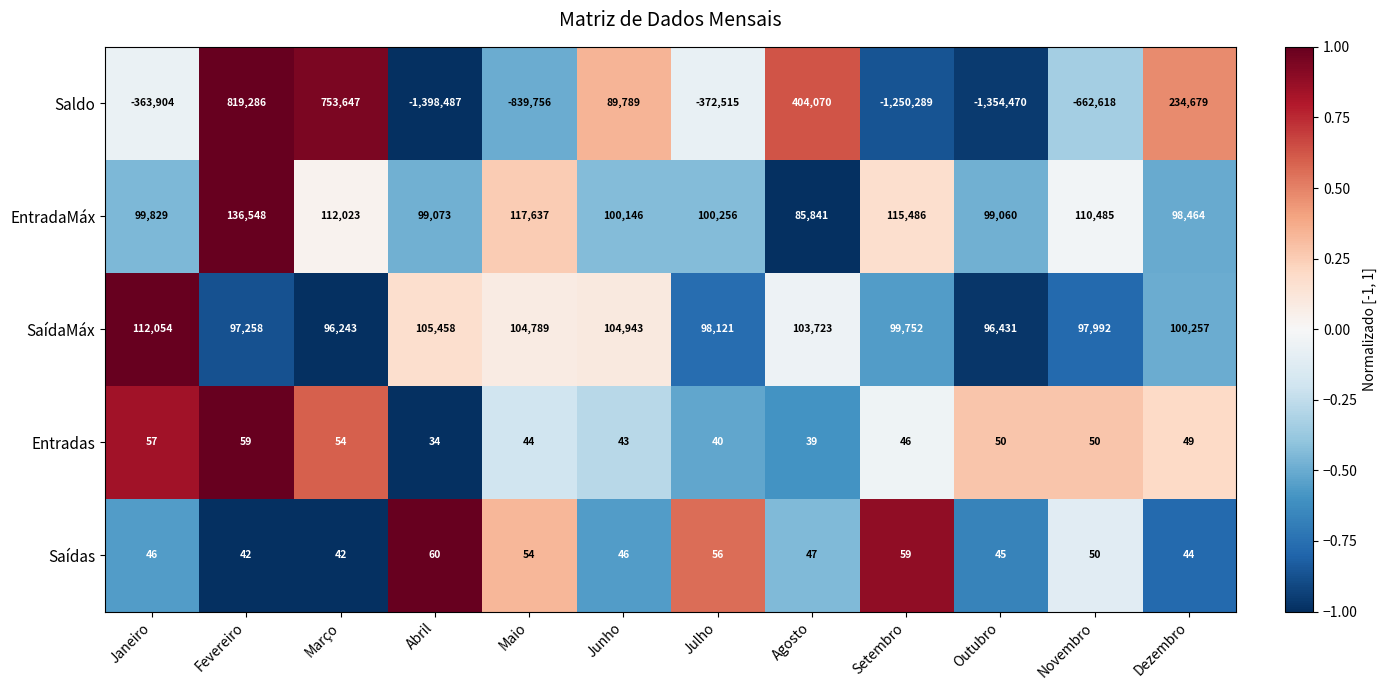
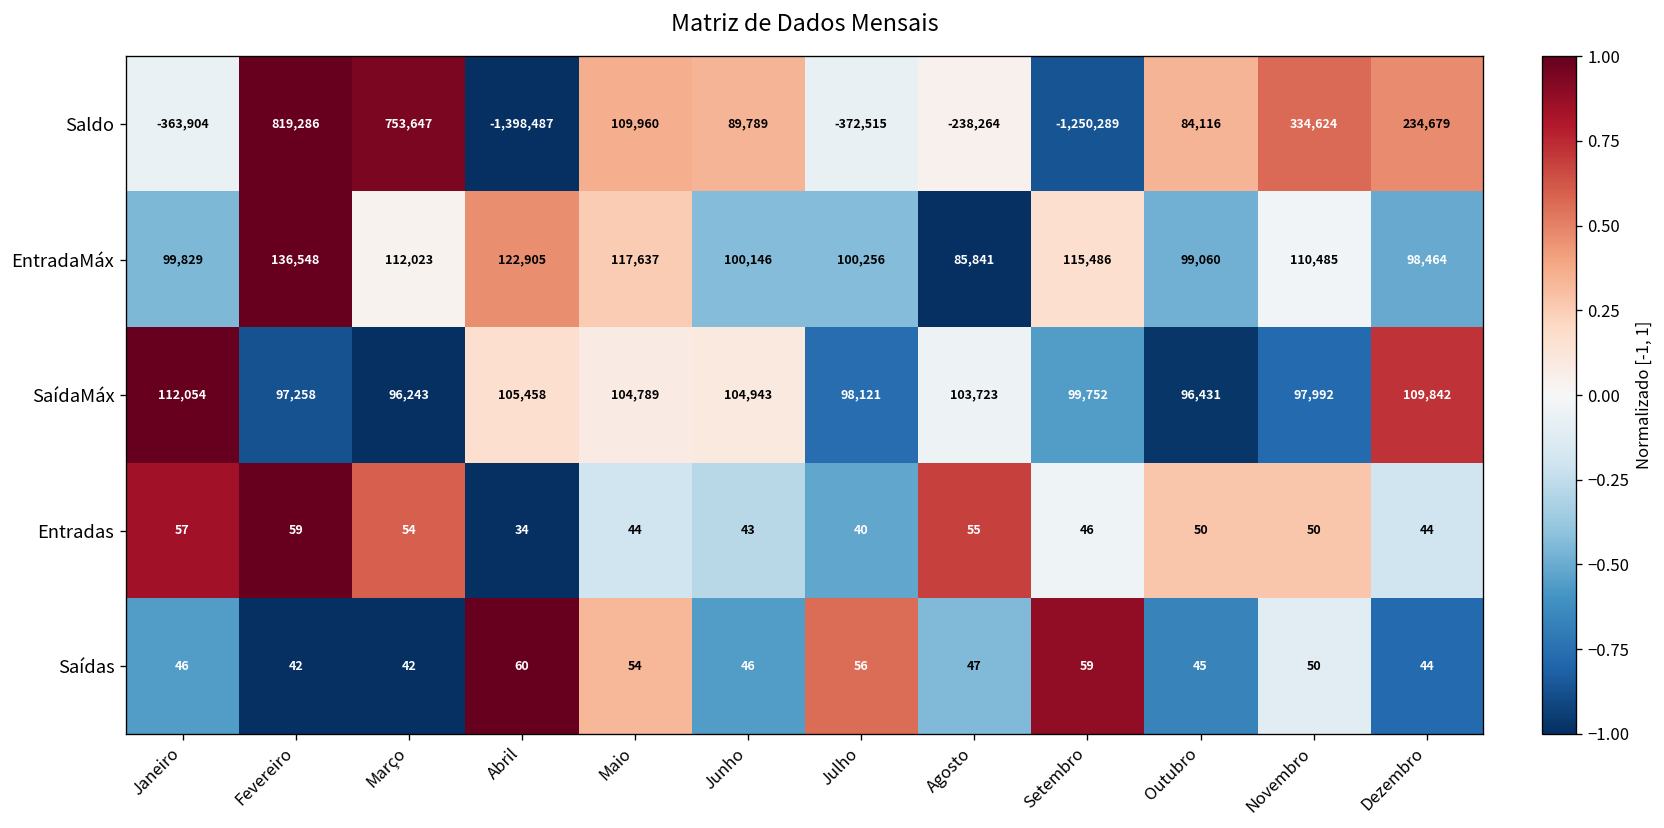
  {
    "Saldo": {
      "Janeiro": "-363,904",
      "Fevereiro": "819,286",
      "Março": "753,647",
      "Abril": "-1,398,487",
-     "Maio": "-839,756",
+     "Maio": "109,960",
      "Junho": "89,789",
      "Julho": "-372,515",
-     "Agosto": "404,070",
+     "Agosto": "-238,264",
      "Setembro": "-1,250,289",
-     "Outubro": "-1,354,470",
-     "Novembro": "-662,618",
+     "Outubro": "84,116",
+     "Novembro": "334,624",
      "Dezembro": "234,679"
    },
    "EntradaMáx": {
      "Janeiro": "99,829",
      "Fevereiro": "136,548",
      "Março": "112,023",
-     "Abril": "99,073",
+     "Abril": "122,905",
      "Maio": "117,637",
      "Junho": "100,146",
      "Julho": "100,256",
      "Agosto": "85,841",
      "Setembro": "115,486",
      "Outubro": "99,060",
      "Novembro": "110,485",
      "Dezembro": "98,464"
    },
    "SaídaMáx": {
      "Janeiro": "112,054",
      "Fevereiro": "97,258",
      "Março": "96,243",
      "Abril": "105,458",
      "Maio": "104,789",
      "Junho": "104,943",
      "Julho": "98,121",
      "Agosto": "103,723",
      "Setembro": "99,752",
      "Outubro": "96,431",
      "Novembro": "97,992",
-     "Dezembro": "100,257"
+     "Dezembro": "109,842"
    },
    "Entradas": {
      "Janeiro": "57",
      "Fevereiro": "59",
      "Março": "54",
      "Abril": "34",
      "Maio": "44",
      "Junho": "43",
      "Julho": "40",
-     "Agosto": "39",
+     "Agosto": "55",
      "Setembro": "46",
      "Outubro": "50",
      "Novembro": "50",
-     "Dezembro": "49"
+     "Dezembro": "44"
    },
    "Saídas": {
      "Janeiro": "46",
      "Fevereiro": "42",
      "Março": "42",
      "Abril": "60",
      "Maio": "54",
      "Junho": "46",
      "Julho": "56",
      "Agosto": "47",
      "Setembro": "59",
      "Outubro": "45",
      "Novembro": "50",
      "Dezembro": "44"
    }
  }
